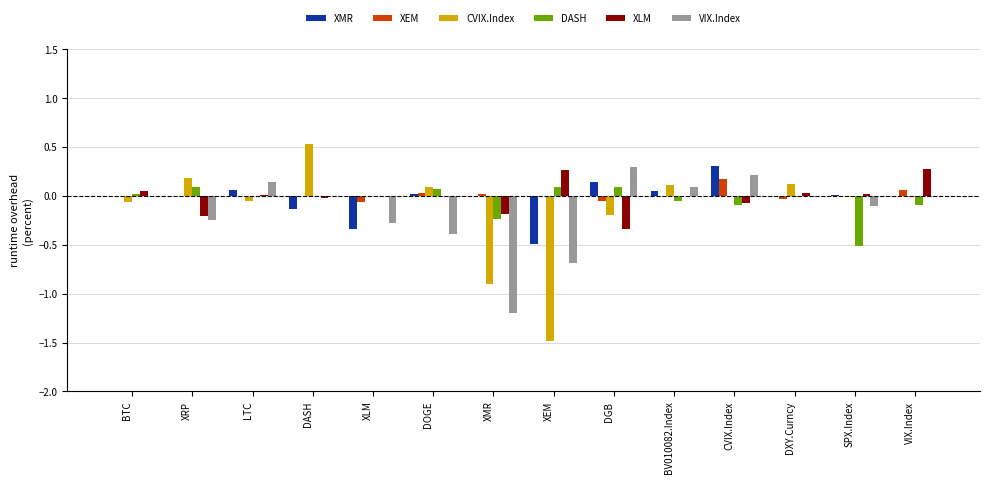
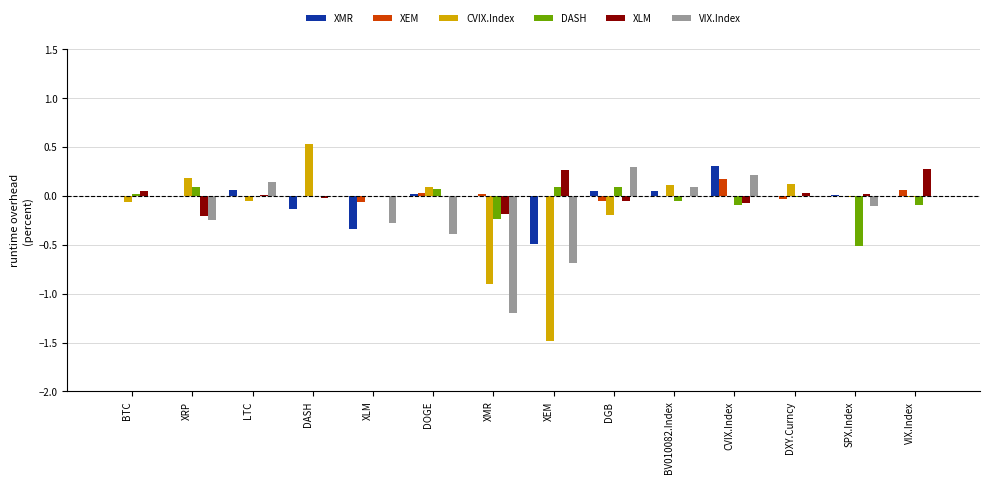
  {
    "XMR": {
      "BTC": 0.0,
      "XRP": 0.0,
      "LTC": 0.1,
      "DASH": -0.1,
      "XLM": -0.3,
      "XMR": 0.0,
      "XEM": -0.5,
-     "DGB": 0.15,
+     "DGB": 0.05,
      "BV010082.Index": 0.1,
      "CVIX.Index": 0.3,
      "VIX.Index": 0.0
    },
    "XEM": {
      "BTC": 0.0,
      "XRP": 0.0,
      "XLM": -0.1,
      "DOGE": 0.0,
      "XEM": 0.0,
      "DGB": 0.0,
      "BV010082.Index": 0.0,
      "CVIX.Index": 0.2,
      "DXY.Curncy": 0.0,
      "VIX.Index": 0.1
    },
    "CVIX.Index": {
      "BTC": -0.1,
      "XRP": 0.2,
      "LTC": 0.0,
      "DASH": 0.5,
      "XLM": 0.0,
      "DOGE": 0.1,
      "XMR": -0.9,
      "XEM": -1.5,
      "DGB": -0.2,
      "BV010082.Index": 0.1,
      "CVIX.Index": 0.0,
      "DXY.Curncy": 0.1
    },
    "DASH": {
      "XRP": 0.1,
      "LTC": 0.0,
      "DASH": 0.0,
      "XLM": 0.0,
      "DOGE": 0.1,
      "XMR": -0.2,
      "XEM": 0.1,
      "DGB": 0.1,
      "BV010082.Index": -0.1,
      "CVIX.Index": -0.1,
      "SPX.Index": -0.5,
      "VIX.Index": -0.1
    },
    "XLM": {
      "BTC": 0.1,
      "XRP": -0.2,
      "XLM": 0.0,
      "DOGE": 0.0,
      "XMR": -0.2,
      "XEM": 0.3,
-     "DGB": -0.3,
+     "DGB": -0.1,
      "BV010082.Index": 0.0,
      "CVIX.Index": -0.1,
      "DXY.Curncy": 0.0,
      "VIX.Index": 0.3
    },
    "VIX.Index": {
      "BTC": 0.0,
      "XRP": -0.2,
      "LTC": 0.1,
      "DASH": 0.0,
      "XLM": -0.3,
      "DOGE": -0.4,
      "XMR": -1.2,
      "XEM": -0.7,
      "DGB": 0.3,
      "BV010082.Index": 0.1,
      "CVIX.Index": 0.2,
      "SPX.Index": -0.1,
      "VIX.Index": 0.0
    }
  }
